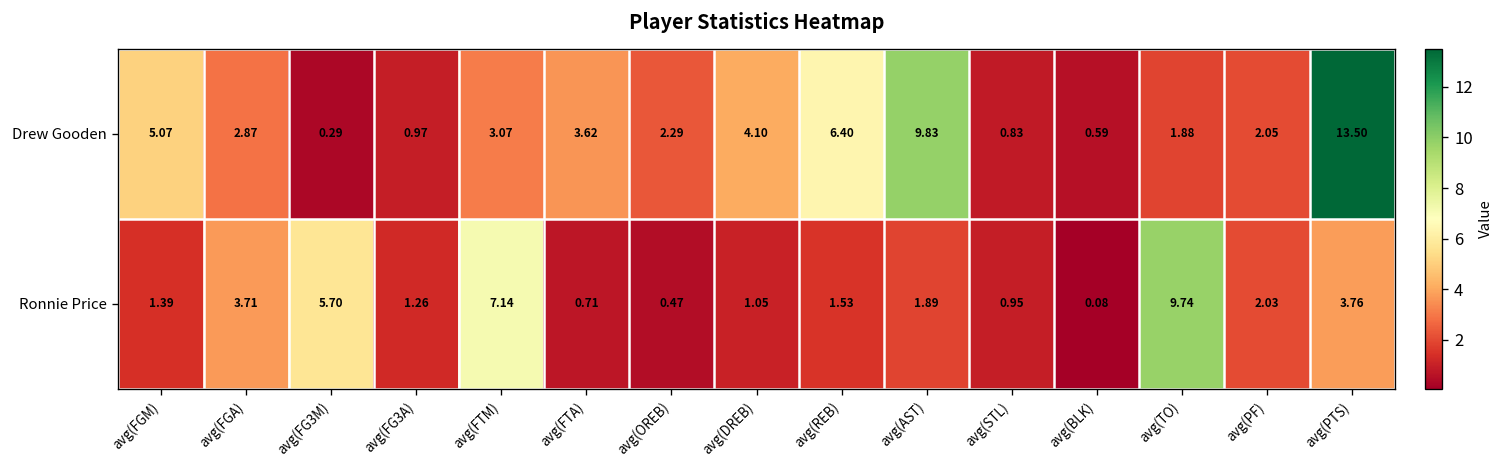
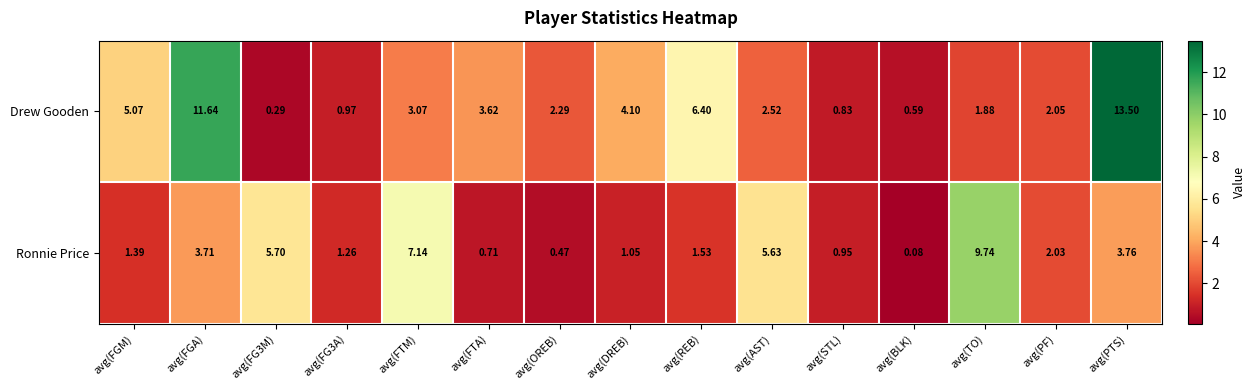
  {
    "Drew Gooden": {
      "avg(FGM)": 5.07,
-     "avg(FGA)": 2.87,
+     "avg(FGA)": 11.64,
      "avg(FG3M)": 0.29,
      "avg(FG3A)": 0.97,
      "avg(FTM)": 3.07,
      "avg(FTA)": 3.62,
      "avg(OREB)": 2.29,
      "avg(DREB)": 4.10,
      "avg(REB)": 6.40,
-     "avg(AST)": 9.83,
+     "avg(AST)": 2.52,
      "avg(STL)": 0.83,
      "avg(BLK)": 0.59,
      "avg(TO)": 1.88,
      "avg(PF)": 2.05,
      "avg(PTS)": 13.50
    },
    "Ronnie Price": {
      "avg(FGM)": 1.39,
      "avg(FGA)": 3.71,
      "avg(FG3M)": 5.70,
      "avg(FG3A)": 1.26,
      "avg(FTM)": 7.14,
      "avg(FTA)": 0.71,
      "avg(OREB)": 0.47,
      "avg(DREB)": 1.05,
      "avg(REB)": 1.53,
-     "avg(AST)": 1.89,
+     "avg(AST)": 5.63,
      "avg(STL)": 0.95,
      "avg(BLK)": 0.08,
      "avg(TO)": 9.74,
      "avg(PF)": 2.03,
      "avg(PTS)": 3.76
    }
  }
